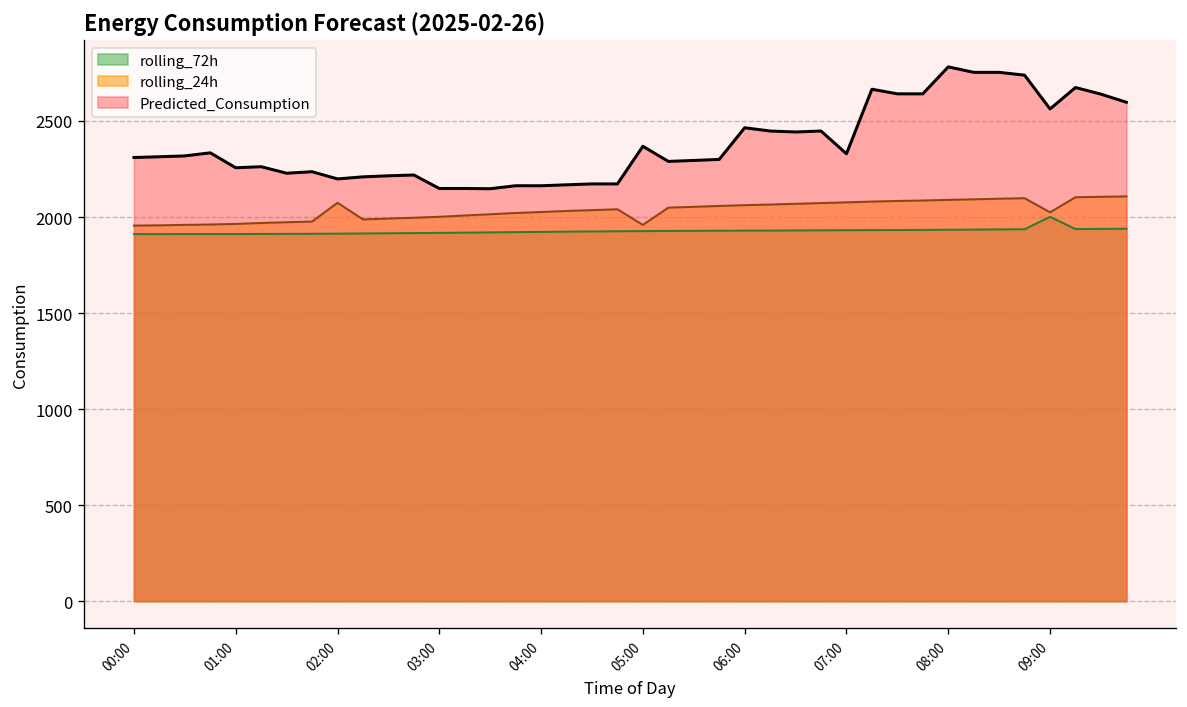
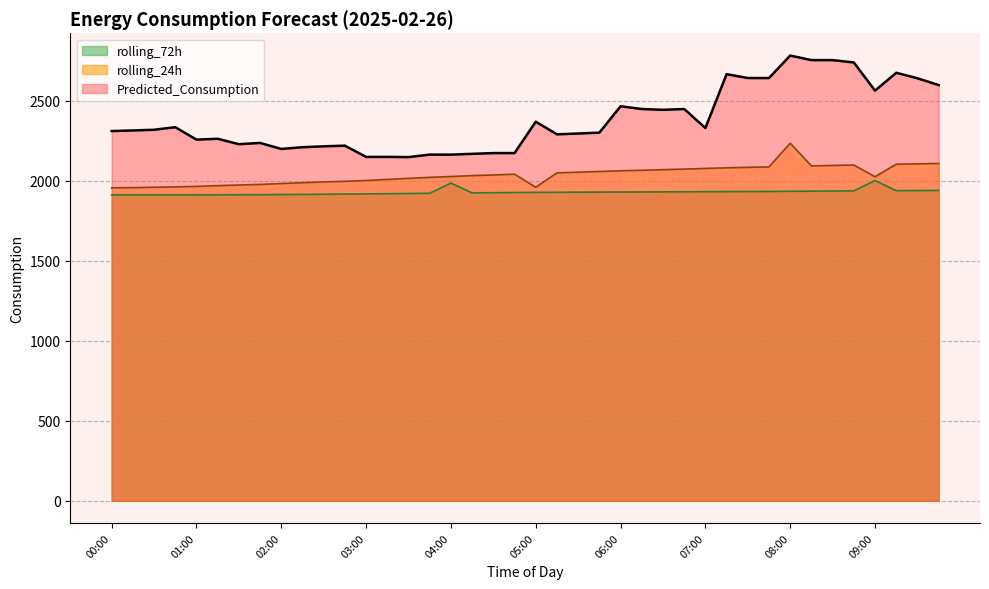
  {
    "rolling_72h": {
      "00:00": 1910,
      "01:00": 1910,
      "02:00": 1910,
      "03:00": 1920,
-     "04:00": 1920,
+     "04:00": 1990,
      "05:00": 1930,
      "06:00": 1930,
      "07:00": 1930,
      "08:00": 1930,
      "09:00": 2000
    },
    "rolling_24h": {
      "00:00": 1960,
      "01:00": 1960,
-     "02:00": 2070,
+     "02:00": 1980,
      "03:00": 2000,
      "04:00": 2030,
      "05:00": 1960,
      "06:00": 2060,
      "07:00": 2080,
-     "08:00": 2090,
+     "08:00": 2230,
      "09:00": 2020
    },
    "Predicted_Consumption": {
      "00:00": 2310,
      "01:00": 2260,
      "02:00": 2200,
      "03:00": 2150,
      "04:00": 2160,
      "05:00": 2370,
      "06:00": 2460,
      "07:00": 2330,
      "08:00": 2780,
      "09:00": 2560
    }
  }
